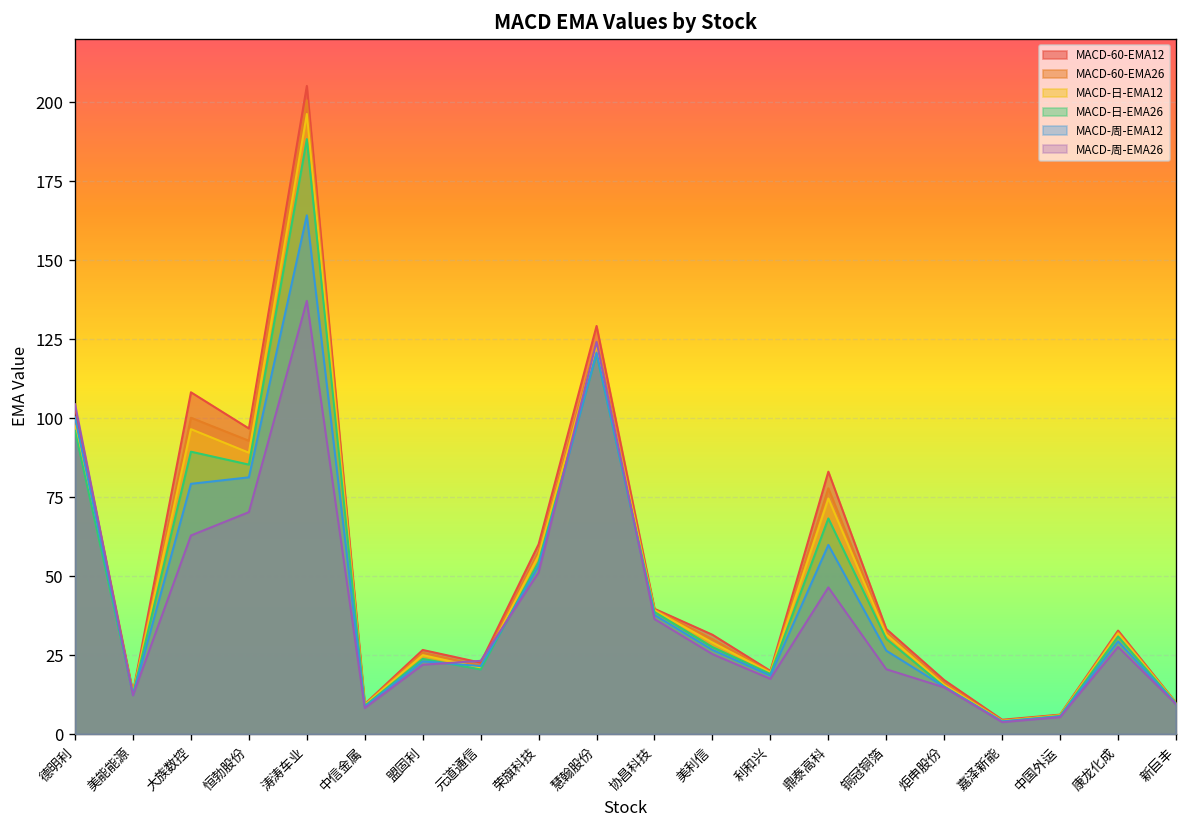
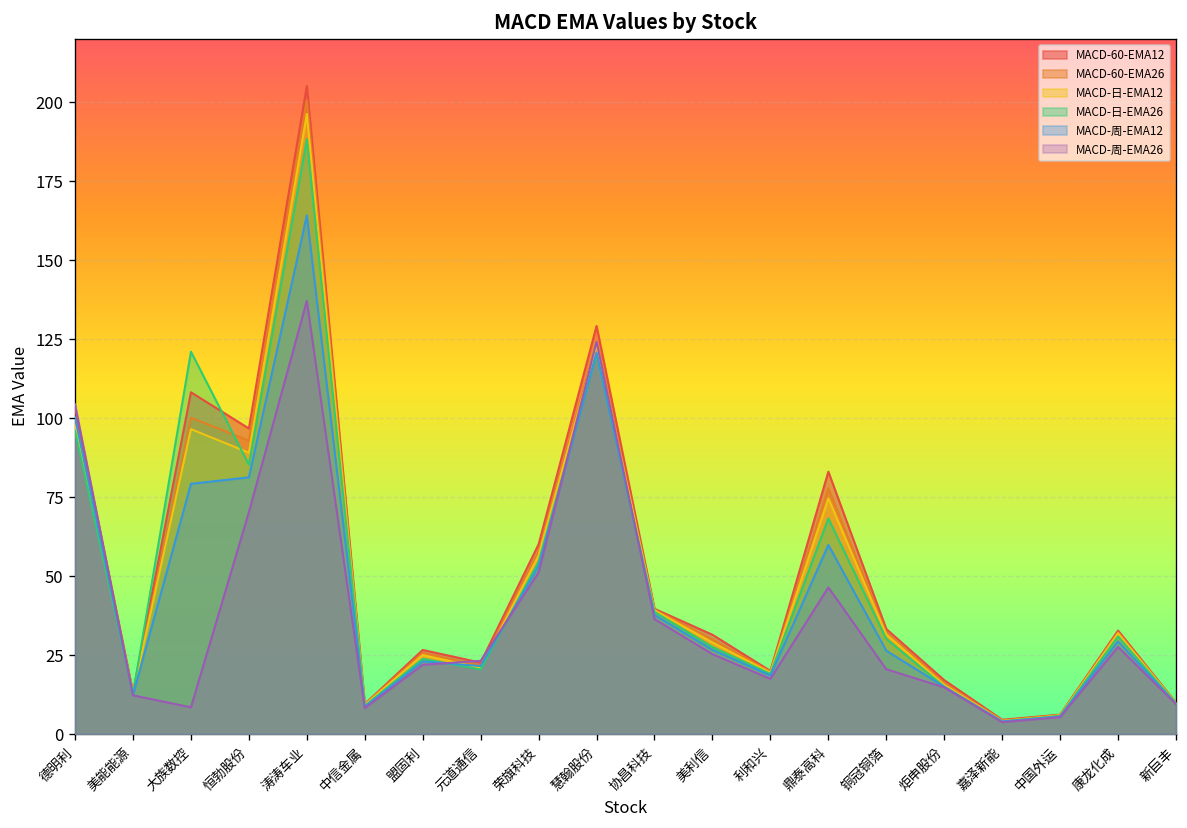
  {
    "MACD-日-EMA26": {
      "德明利": 96,
-     "大族数控": 89,
+     "大族数控": 121,
      "恒勃股份": 85,
      "涛涛车业": 188,
      "荣旗科技": 55,
      "鼎泰高科": 68,
      "铜冠铜箔": 30,
      "康龙化成": 31
    },
    "MACD-周-EMA12": {
      "大族数控": 79,
      "恒勃股份": 81,
      "涛涛车业": 164,
      "荣旗科技": 53,
      "鼎泰高科": 60,
      "铜冠铜箔": 26,
      "康龙化成": 29
    },
    "MACD-周-EMA26": {
      "德明利": 104,
-     "大族数控": 63,
+     "大族数控": 8,
      "恒勃股份": 70,
      "涛涛车业": 137,
      "盟固利": 22,
      "荣旗科技": 51,
      "协昌科技": 36,
      "美利信": 25,
      "利和兴": 17,
      "鼎泰高科": 46,
      "铜冠铜箔": 21,
      "康龙化成": 28
    }
  }
